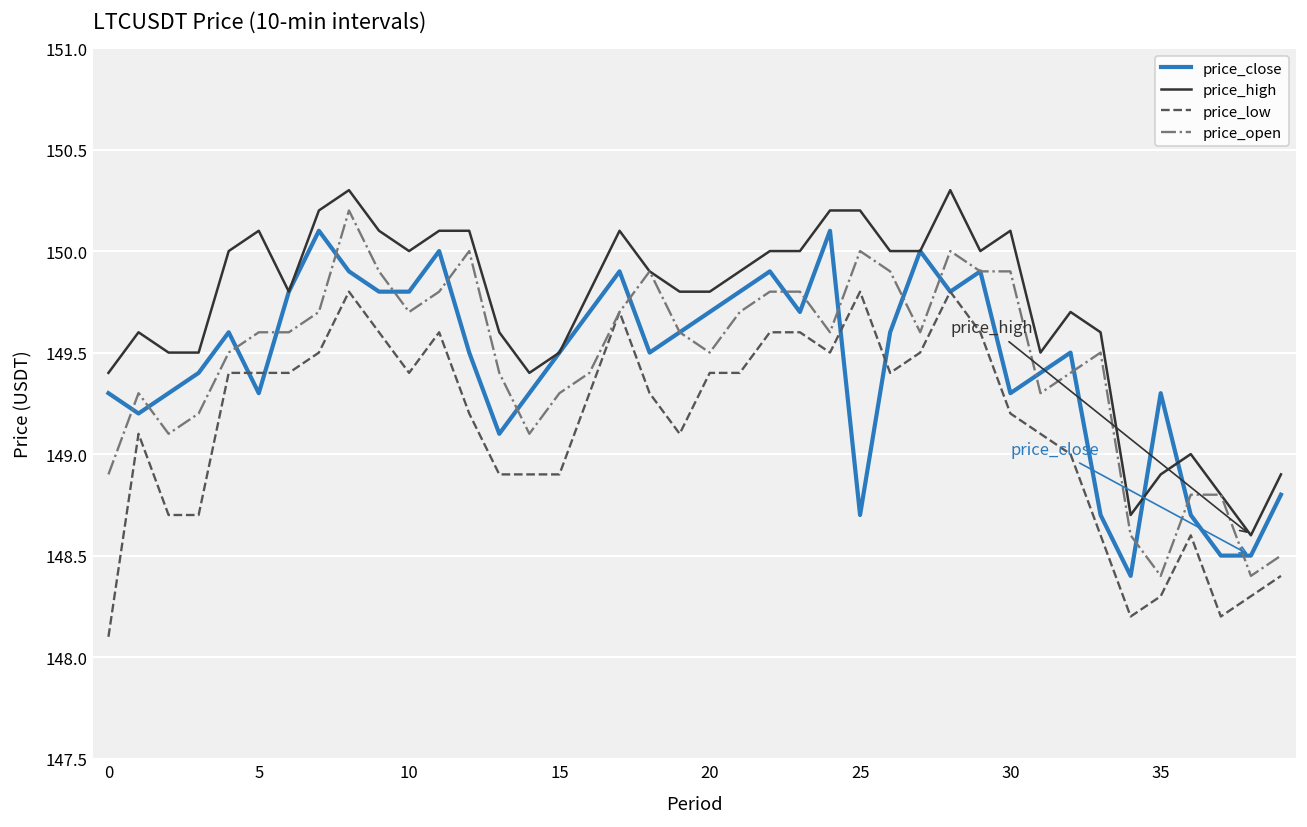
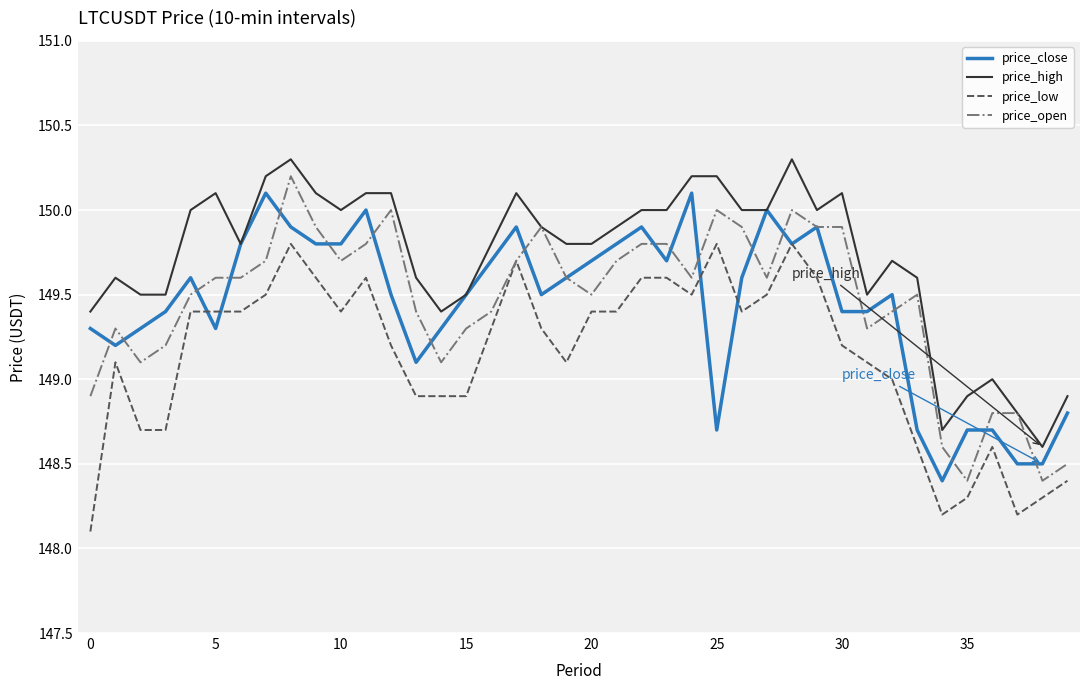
  {
    "price_close": {
      "0": 149.3,
      "5": 149.3,
      "10": 149.8,
      "20": 149.7,
      "25": 148.7,
-     "30": 149.3,
-     "35": 149.3
+     "30": 149.4,
+     "35": 148.7
    }
  }
